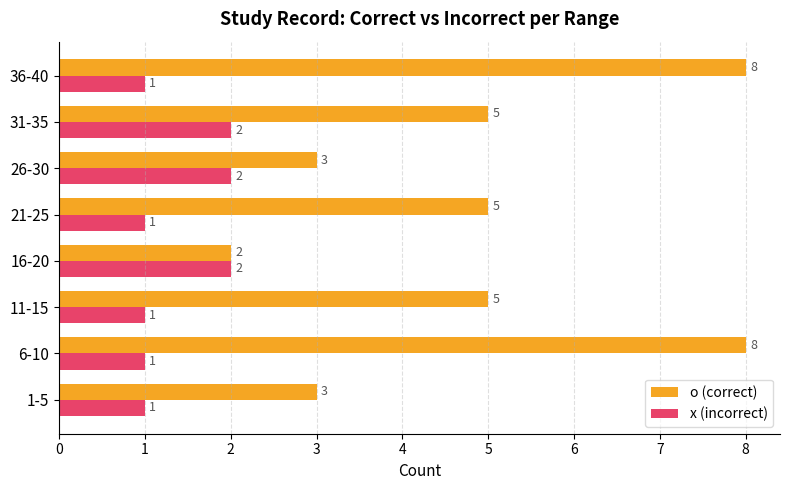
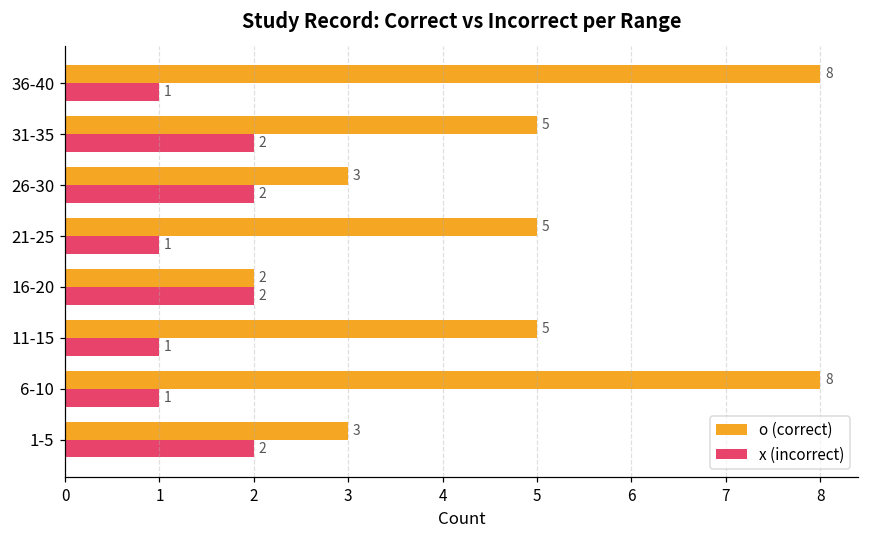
  {
    "o (correct)": {
      "36-40": 8,
      "31-35": 5,
      "26-30": 3,
      "21-25": 5,
      "16-20": 2,
      "11-15": 5,
      "6-10": 8,
      "1-5": 3
    },
    "x (incorrect)": {
      "36-40": 1,
      "31-35": 2,
      "26-30": 2,
      "21-25": 1,
      "16-20": 2,
      "11-15": 1,
      "6-10": 1,
-     "1-5": 1
+     "1-5": 2
    }
  }
